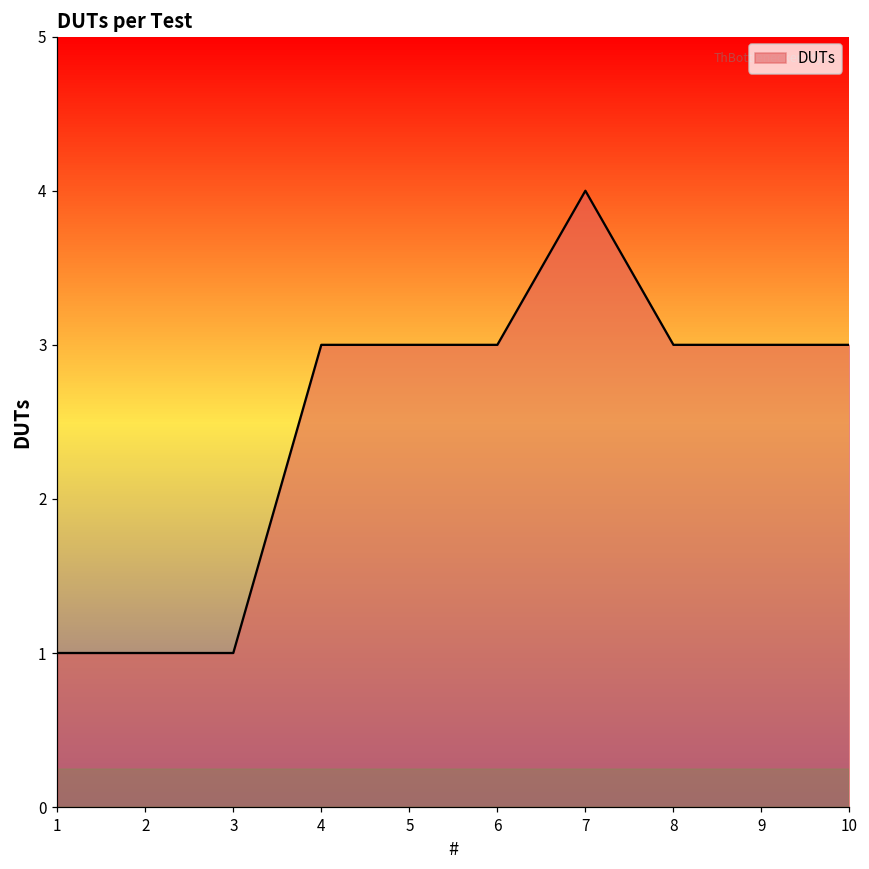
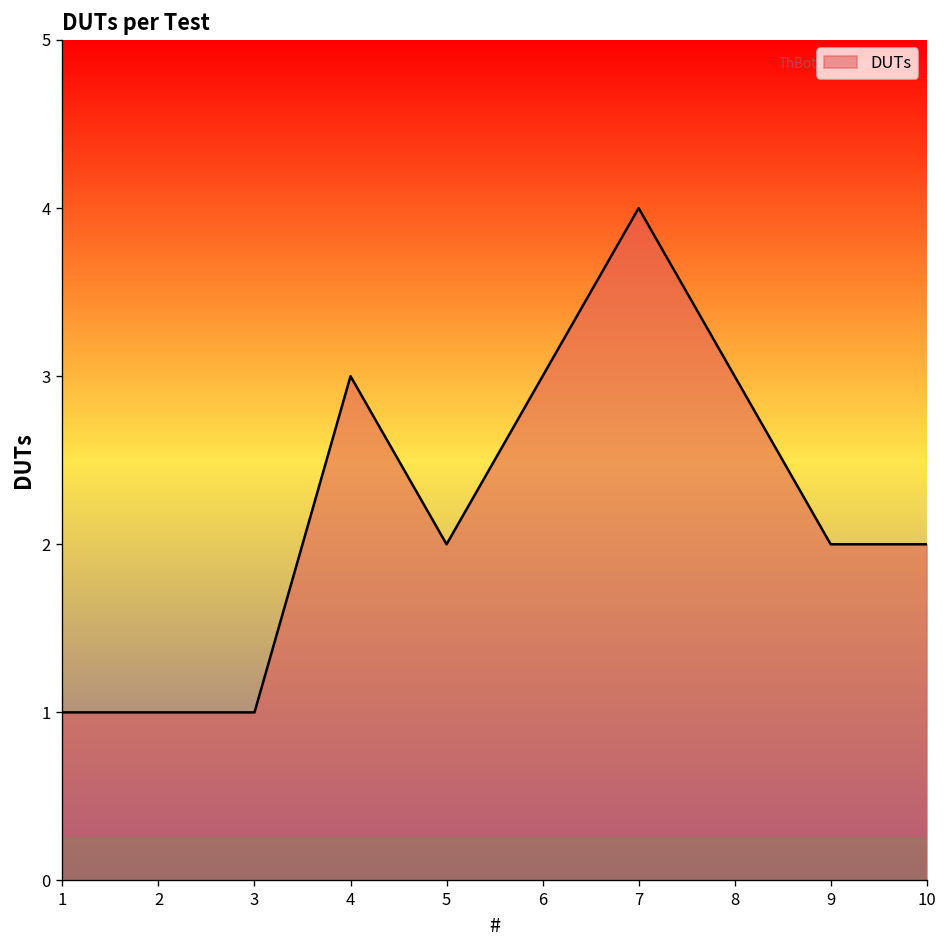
  {
    "1": 1,
    "2": 1,
    "3": 1,
    "4": 3,
-   "5": 3,
+   "5": 2,
    "6": 3,
    "7": 4,
    "8": 3,
-   "9": 3,
-   "10": 3
+   "9": 2,
+   "10": 2
  }
